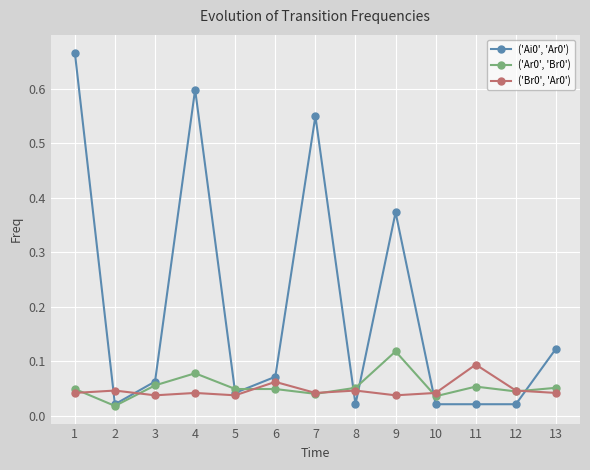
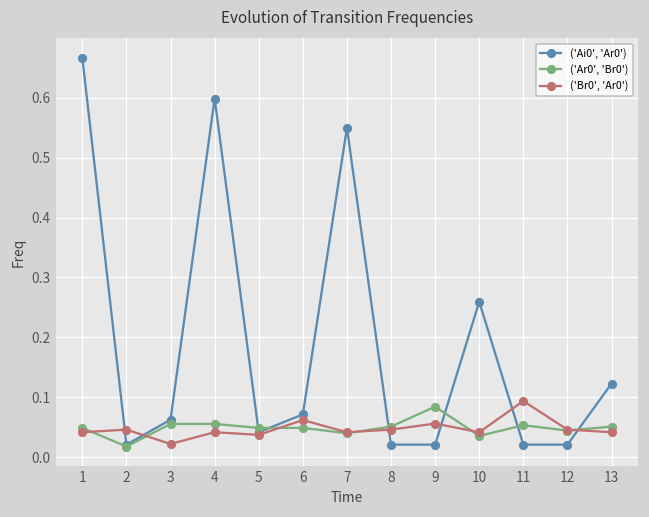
  {
    "('Ai0', 'Ar0')": {
      "1": 0.67,
      "3": 0.06,
      "4": 0.60,
      "6": 0.07,
      "7": 0.55,
      "8": 0.02,
-     "9": 0.37,
-     "10": 0.02,
+     "9": 0.02,
+     "10": 0.26,
      "11": 0.02,
      "12": 0.02,
      "13": 0.12
    },
    "('Ar0', 'Br0')": {
      "1": 0.05,
      "3": 0.06,
-     "4": 0.08,
+     "4": 0.06,
      "5": 0.05,
      "6": 0.05,
      "8": 0.05,
-     "9": 0.12,
+     "9": 0.08,
      "10": 0.04,
      "11": 0.05,
      "13": 0.05
    },
    "('Br0', 'Ar0')": {
      "1": 0.04,
      "2": 0.05,
-     "3": 0.04,
+     "3": 0.02,
      "4": 0.04,
      "6": 0.06,
      "8": 0.05,
-     "9": 0.04,
+     "9": 0.06,
      "10": 0.04,
      "11": 0.09,
      "13": 0.04
    }
  }
